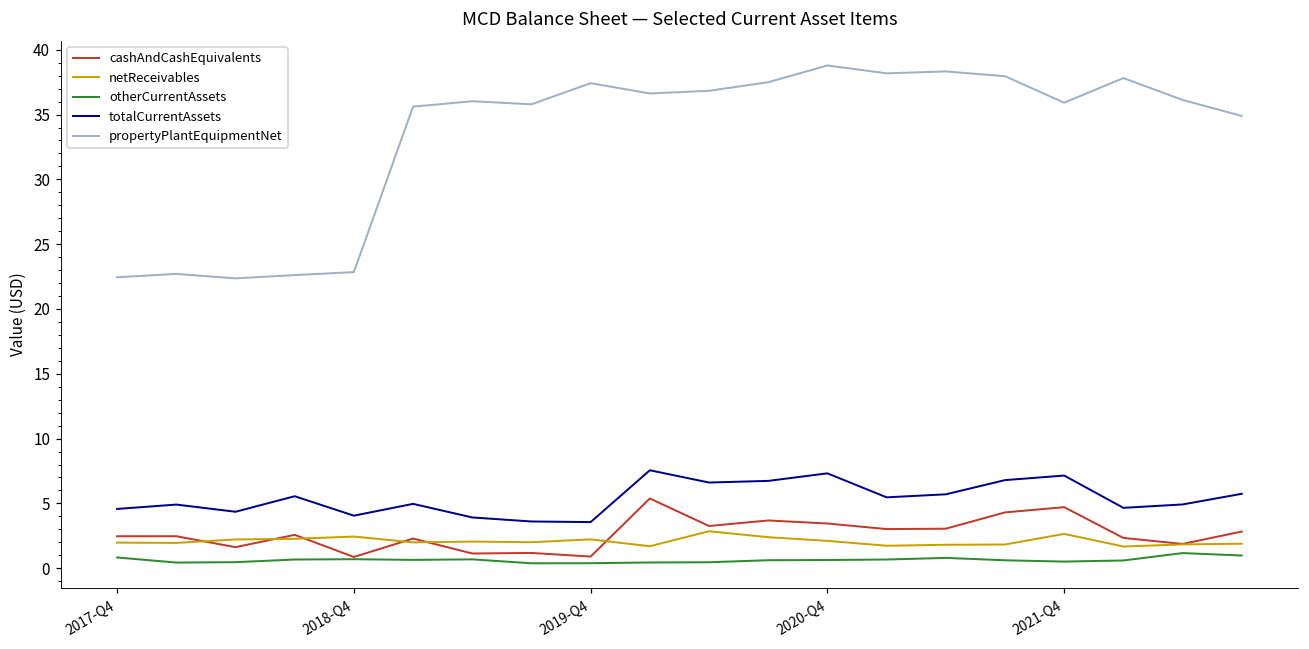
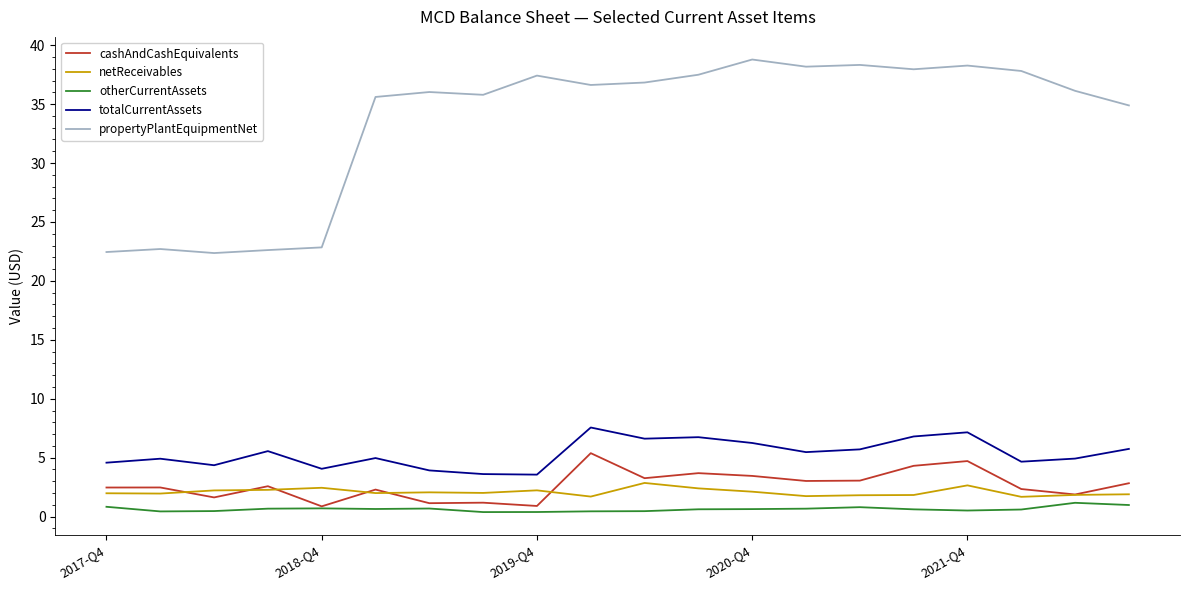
  {
    "cashAndCashEquivalents": {
      "2017-Q4": 2.5,
      "2019-Q4": 0.9,
      "2020-Q4": 3.4,
      "2021-Q4": 4.7
    },
    "netReceivables": {
      "2017-Q4": 2.0,
      "2018-Q4": 2.4,
      "2019-Q4": 2.2,
      "2020-Q4": 2.1,
      "2021-Q4": 2.6
    },
    "otherCurrentAssets": {
      "2017-Q4": 0.8,
      "2019-Q4": 0.4,
      "2020-Q4": 0.6,
      "2021-Q4": 0.5
    },
    "totalCurrentAssets": {
      "2017-Q4": 4.6,
      "2018-Q4": 4.1,
      "2019-Q4": 3.6,
-     "2020-Q4": 7.3,
+     "2020-Q4": 6.2,
      "2021-Q4": 7.1
    },
    "propertyPlantEquipmentNet": {
      "2017-Q4": 22.4,
      "2018-Q4": 22.8,
      "2019-Q4": 37.4,
      "2020-Q4": 38.8,
-     "2021-Q4": 35.9
+     "2021-Q4": 38.3
    }
  }
